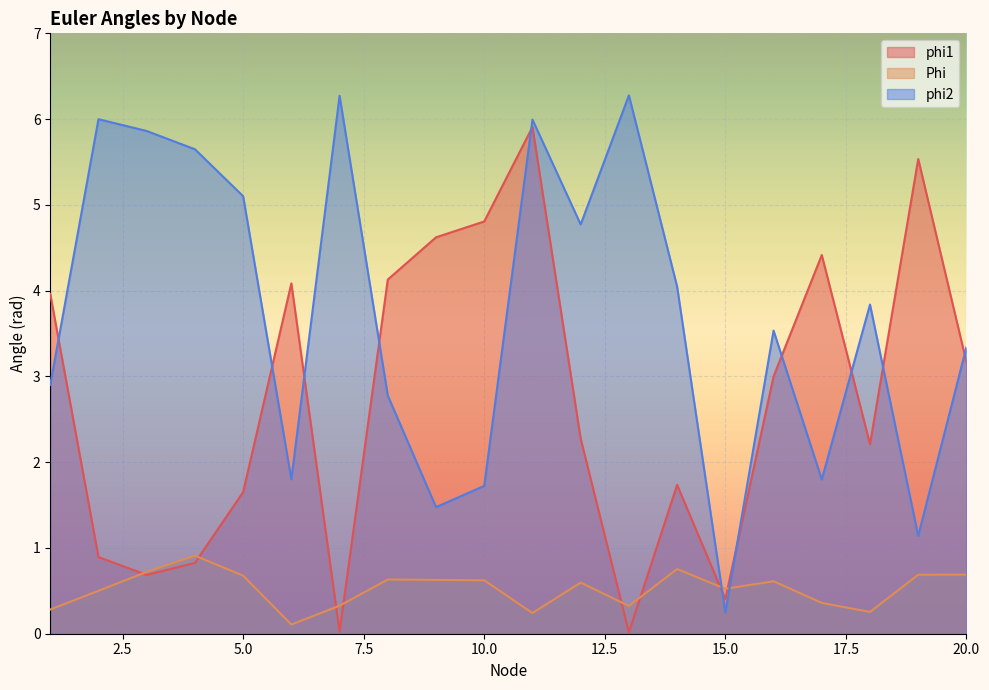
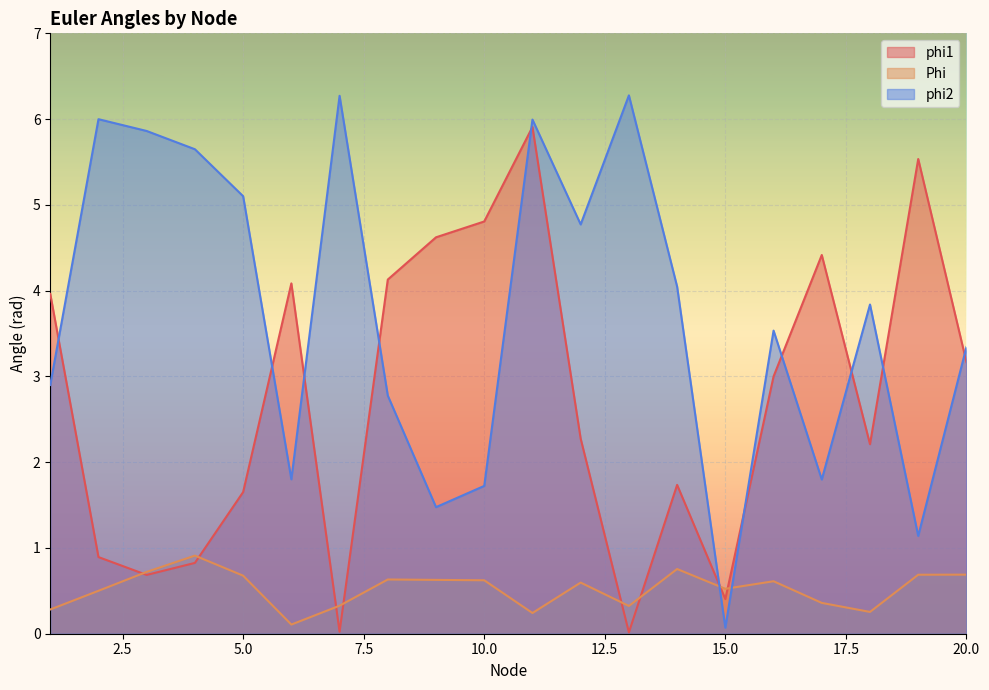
  {
    "phi2": {
      "5.0": 5.1,
      "10.0": 1.7,
-     "15.0": 0.2,
+     "15.0": 0.1,
      "20.0": 3.3
    }
  }
